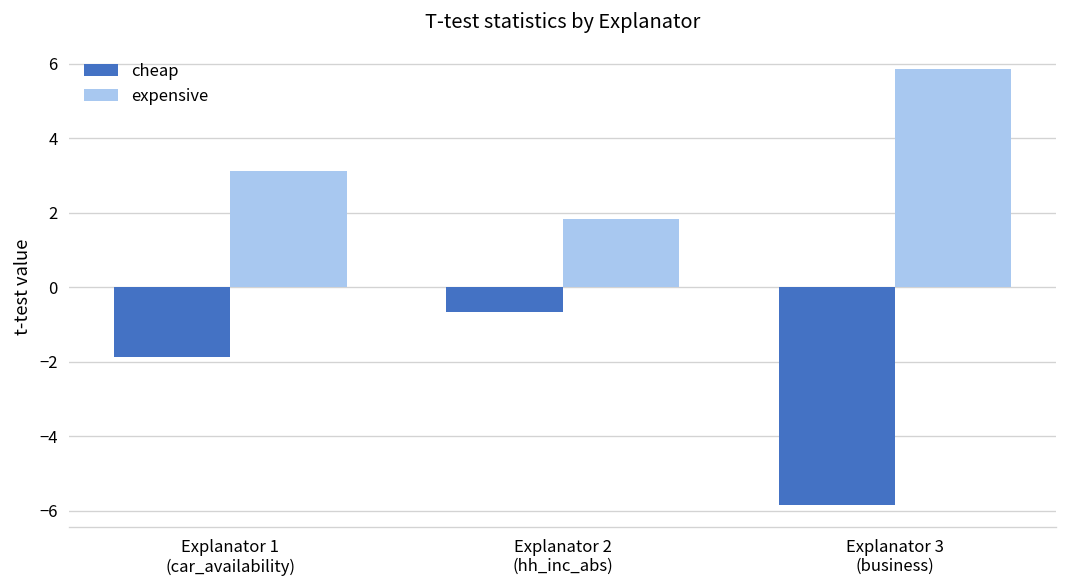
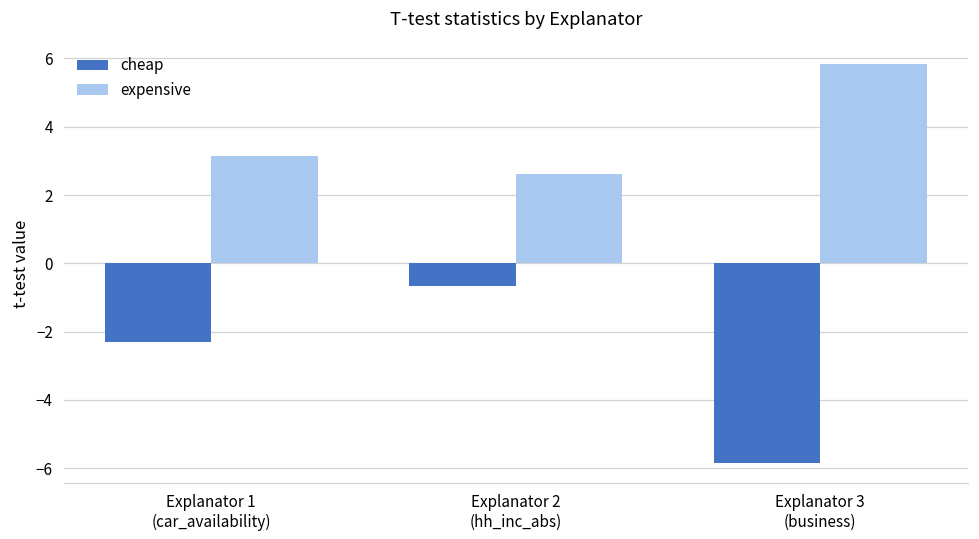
  {
    "cheap": {
-     "Explanator 1 (car_availability)": -1.9,
+     "Explanator 1 (car_availability)": -2.3,
      "Explanator 2 (hh_inc_abs)": -0.7,
      "Explanator 3 (business)": -5.9
    },
    "expensive": {
      "Explanator 1 (car_availability)": 3.1,
-     "Explanator 2 (hh_inc_abs)": 1.8,
+     "Explanator 2 (hh_inc_abs)": 2.6,
      "Explanator 3 (business)": 5.9
    }
  }
